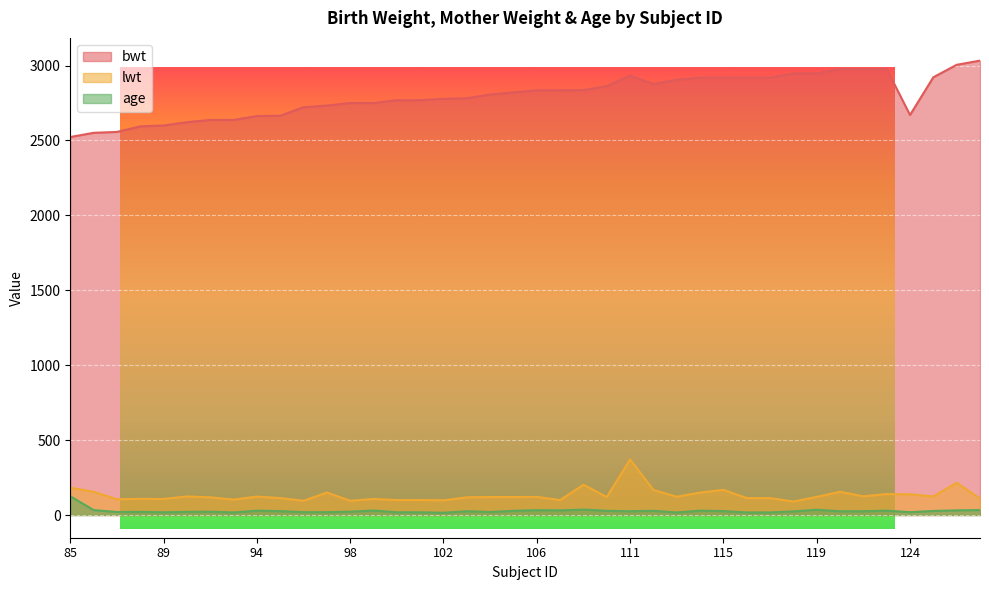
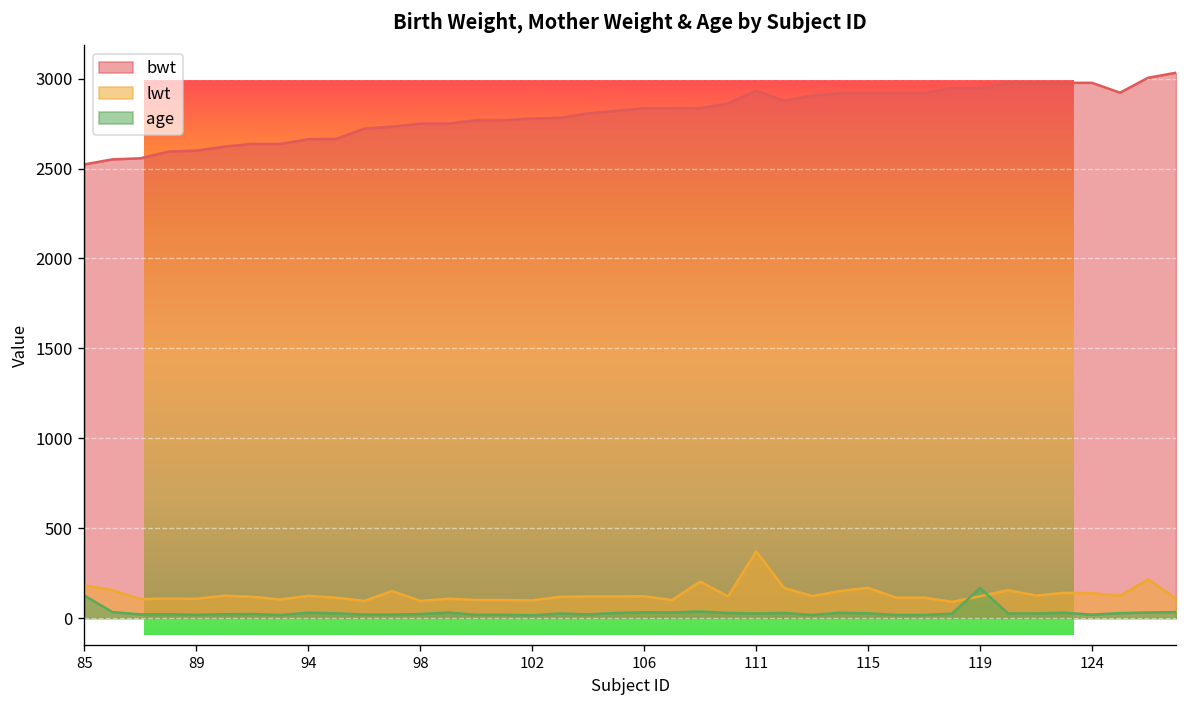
  {
    "bwt": {
      "85": 2520,
      "89": 2600,
      "94": 2660,
      "98": 2750,
      "102": 2780,
      "106": 2840,
      "111": 2930,
      "115": 2920,
      "119": 2950,
-     "124": 2670
+     "124": 2980
    },
    "lwt": {
      "85": 180,
      "89": 110,
      "94": 120,
      "98": 100,
      "102": 100,
      "106": 120,
      "111": 370,
      "115": 170,
      "119": 120,
      "124": 140
    },
    "age": {
      "85": 130,
      "89": 20,
      "94": 30,
      "98": 20,
      "102": 20,
      "106": 30,
      "111": 30,
      "115": 30,
-     "119": 40,
+     "119": 170,
      "124": 20
    }
  }
